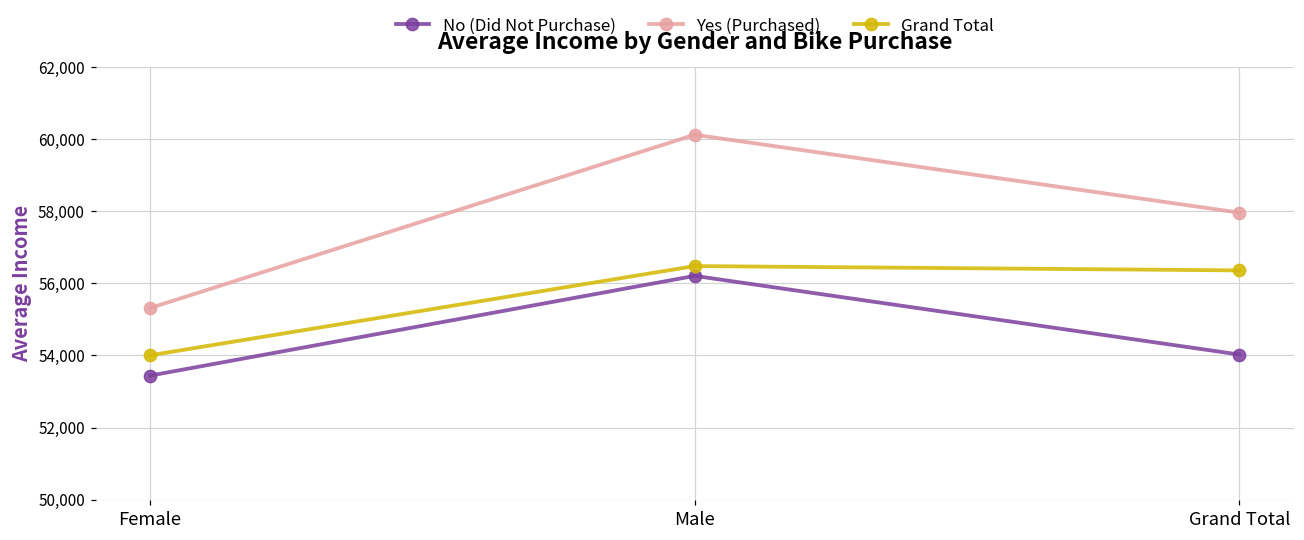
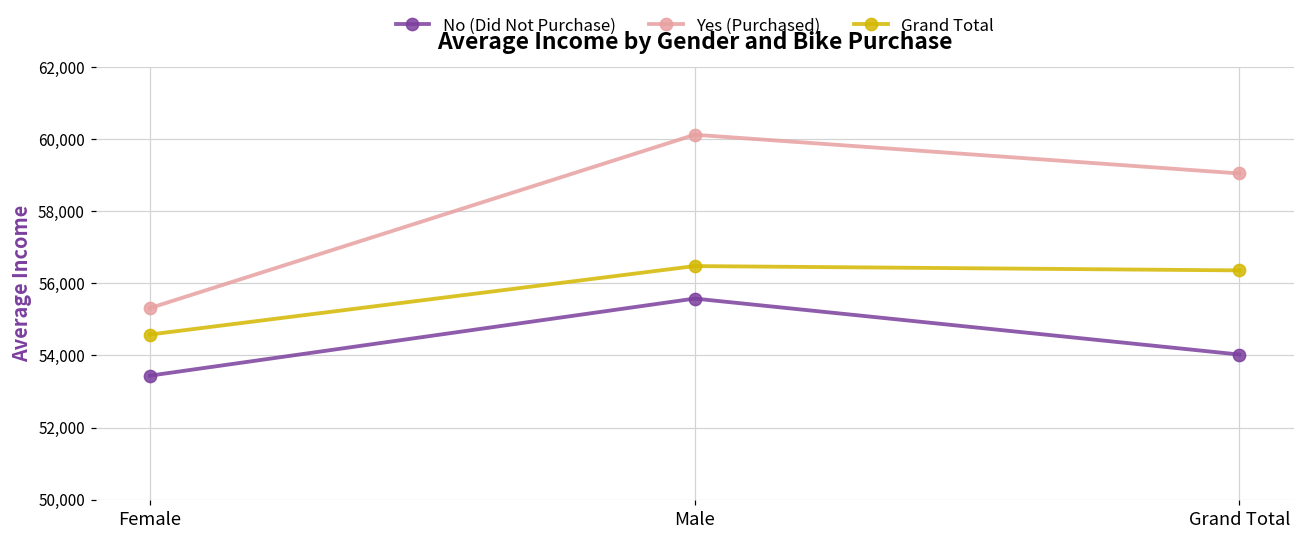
  {
    "No (Did Not Purchase)": {
      "Female": "53,400",
-     "Male": "56,200",
+     "Male": "55,600",
      "Grand Total": "54,000"
    },
    "Yes (Purchased)": {
      "Female": "55,300",
      "Male": "60,100",
-     "Grand Total": "58,000"
+     "Grand Total": "59,000"
    },
    "Grand Total": {
-     "Female": "54,000",
+     "Female": "54,600",
      "Male": "56,500",
      "Grand Total": "56,400"
    }
  }
